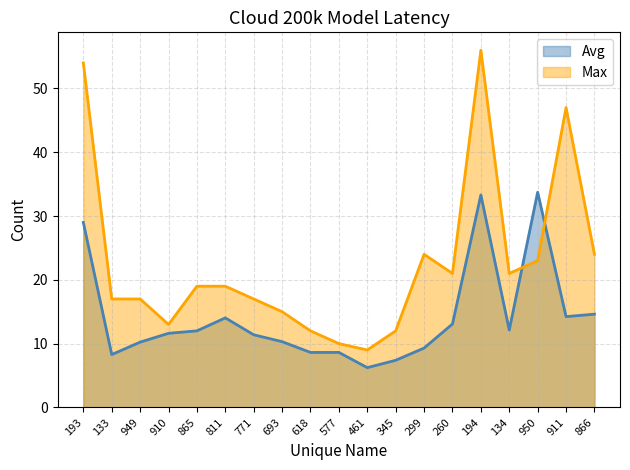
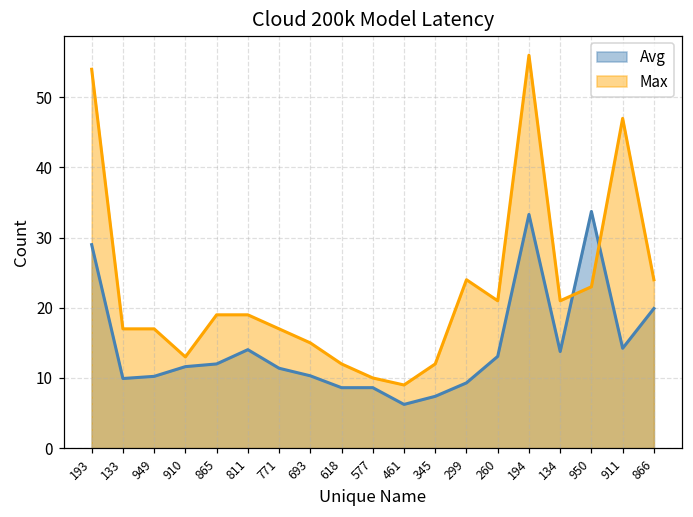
  {
    "Avg": {
      "193": 29,
-     "133": 8,
+     "133": 10,
      "949": 10,
      "910": 12,
      "865": 12,
      "811": 14,
      "771": 11,
      "693": 10,
      "618": 9,
      "577": 9,
      "461": 6,
      "345": 7,
      "299": 9,
      "260": 13,
      "194": 33,
-     "134": 12,
+     "134": 14,
      "950": 34,
      "911": 14,
-     "866": 15
+     "866": 20
    },
    "Max": {
      "193": 54,
      "133": 17,
      "949": 17,
      "910": 13,
      "865": 19,
      "811": 19,
      "771": 17,
      "693": 15,
      "618": 12,
      "577": 10,
      "461": 9,
      "345": 12,
      "299": 24,
      "260": 21,
      "194": 56,
      "134": 21,
      "950": 23,
      "911": 47,
      "866": 24
    }
  }
